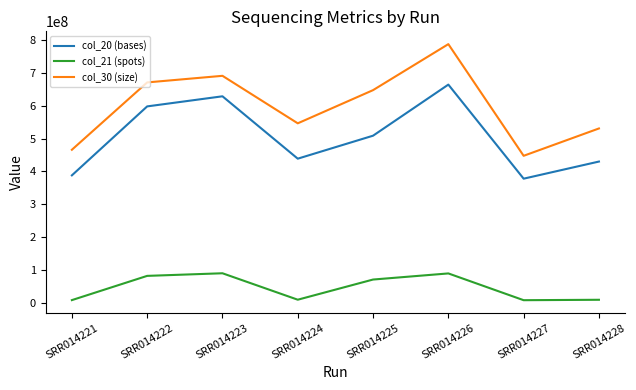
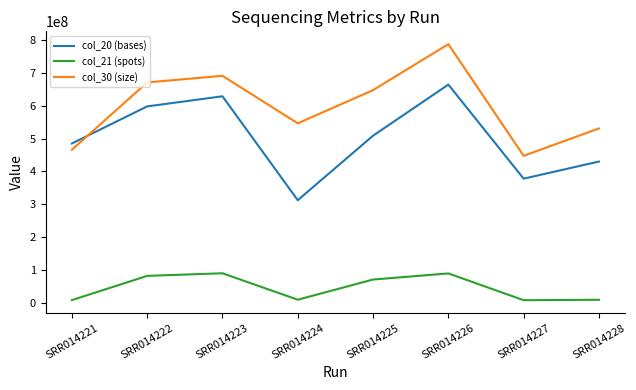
  {
    "col_20 (bases)": {
-     "SRR014221": 390000000,
+     "SRR014221": 480000000,
      "SRR014222": 600000000,
      "SRR014223": 630000000,
-     "SRR014224": 440000000,
+     "SRR014224": 310000000,
      "SRR014225": 510000000,
      "SRR014226": 660000000,
      "SRR014227": 380000000,
      "SRR014228": 430000000
    },
    "col_21 (spots)": {
      "SRR014221": 10000000,
      "SRR014222": 80000000,
      "SRR014223": 90000000,
      "SRR014224": 10000000,
      "SRR014225": 70000000,
      "SRR014226": 90000000,
      "SRR014227": 10000000,
      "SRR014228": 10000000
    },
    "col_30 (size)": {
      "SRR014221": 470000000,
      "SRR014223": 690000000,
      "SRR014224": 550000000,
      "SRR014225": 650000000,
      "SRR014226": 790000000,
      "SRR014227": 450000000,
      "SRR014228": 530000000
    }
  }
